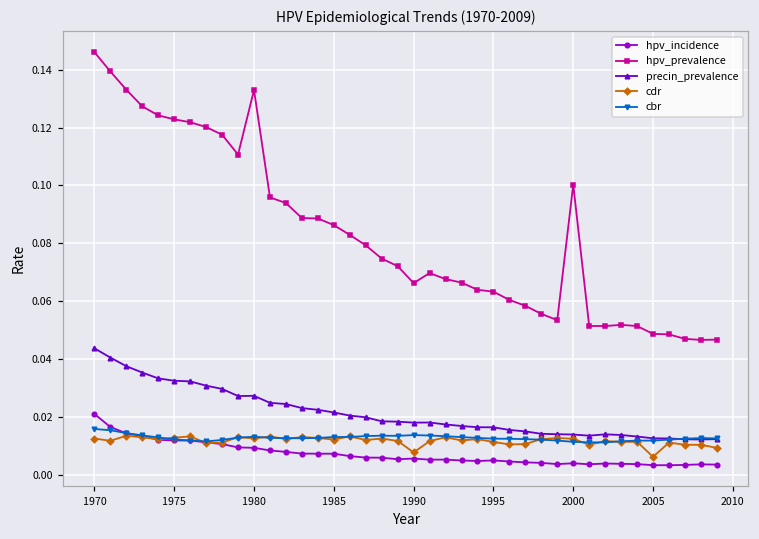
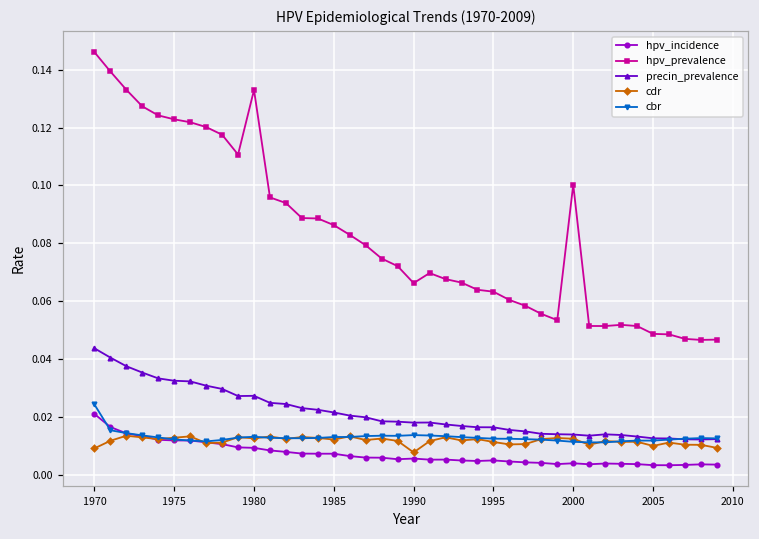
  {
    "hpv_prevalence": {
      "1970": 0.146,
      "1975": 0.123,
      "1980": 0.133,
      "1985": 0.086,
      "1990": 0.066,
      "1995": 0.063,
      "2000": 0.100,
      "2005": 0.049
    },
    "cdr": {
-     "1970": 0.013,
+     "1970": 0.009,
      "1990": 0.008,
      "1995": 0.011,
      "2000": 0.013,
-     "2005": 0.006
+     "2005": 0.010
    },
    "cbr": {
-     "1970": 0.016,
+     "1970": 0.024,
      "1990": 0.014,
      "1995": 0.013,
      "2000": 0.011
    }
  }
